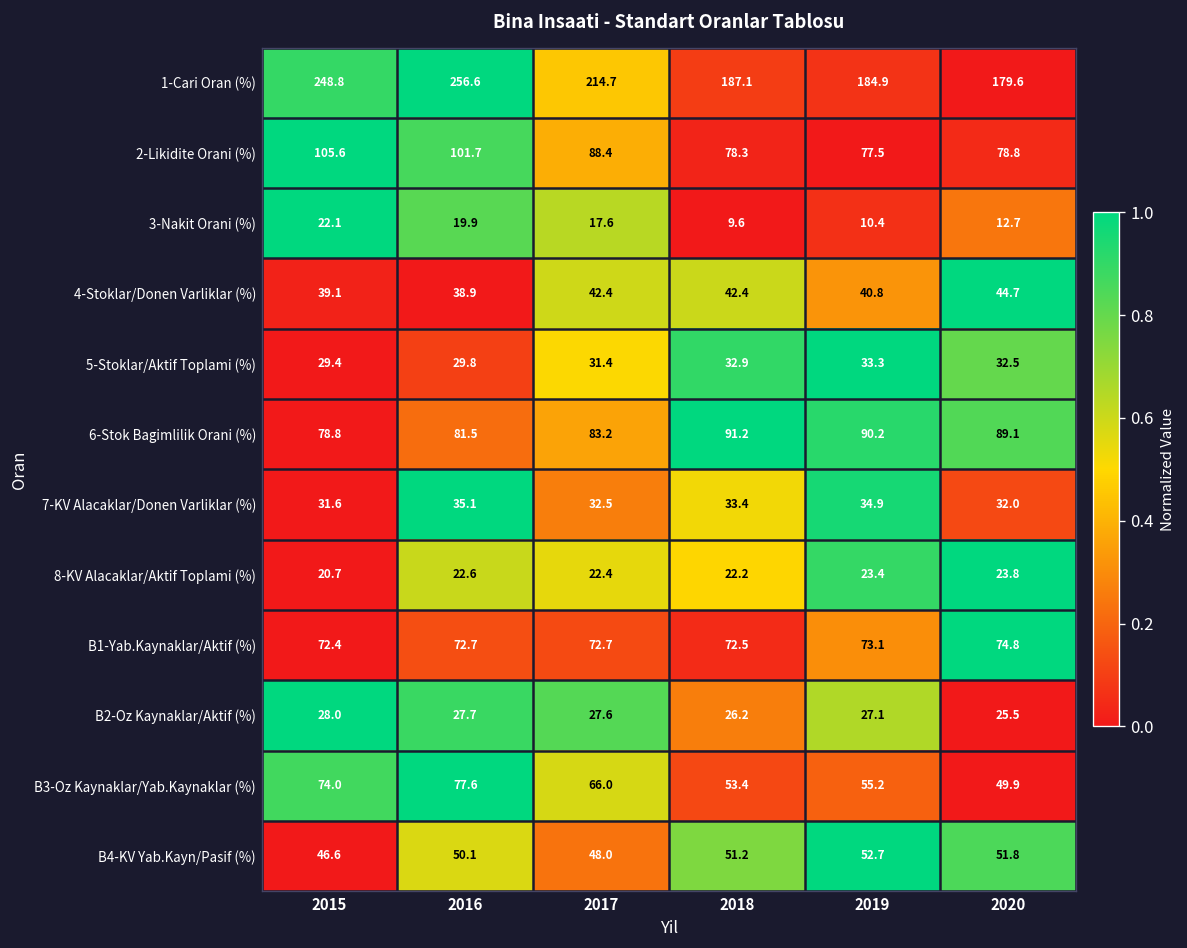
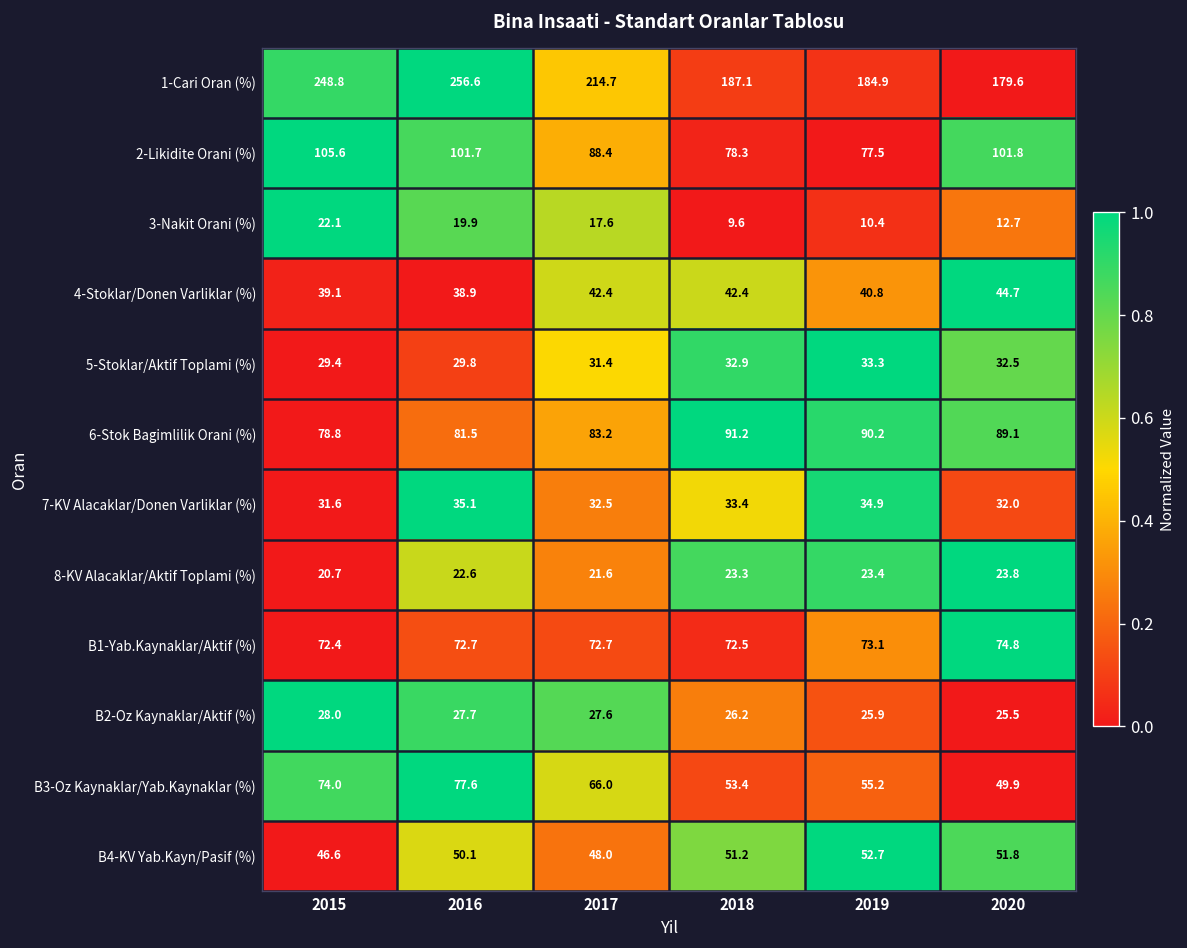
  {
    "1-Cari Oran (%)": {
      "2015": 248.8,
      "2016": 256.6,
      "2017": 214.7,
      "2018": 187.1,
      "2019": 184.9,
      "2020": 179.6
    },
    "2-Likidite Orani (%)": {
      "2015": 105.6,
      "2016": 101.7,
      "2017": 88.4,
      "2018": 78.3,
      "2019": 77.5,
-     "2020": 78.8
+     "2020": 101.8
    },
    "3-Nakit Orani (%)": {
      "2015": 22.1,
      "2016": 19.9,
      "2017": 17.6,
      "2018": 9.6,
      "2019": 10.4,
      "2020": 12.7
    },
    "4-Stoklar/Donen Varliklar (%)": {
      "2015": 39.1,
      "2016": 38.9,
      "2017": 42.4,
      "2018": 42.4,
      "2019": 40.8,
      "2020": 44.7
    },
    "5-Stoklar/Aktif Toplami (%)": {
      "2015": 29.4,
      "2016": 29.8,
      "2017": 31.4,
      "2018": 32.9,
      "2019": 33.3,
      "2020": 32.5
    },
    "6-Stok Bagimlilik Orani (%)": {
      "2015": 78.8,
      "2016": 81.5,
      "2017": 83.2,
      "2018": 91.2,
      "2019": 90.2,
      "2020": 89.1
    },
    "7-KV Alacaklar/Donen Varliklar (%)": {
      "2015": 31.6,
      "2016": 35.1,
      "2017": 32.5,
      "2018": 33.4,
      "2019": 34.9,
      "2020": 32.0
    },
    "8-KV Alacaklar/Aktif Toplami (%)": {
      "2015": 20.7,
      "2016": 22.6,
-     "2017": 22.4,
-     "2018": 22.2,
+     "2017": 21.6,
+     "2018": 23.3,
      "2019": 23.4,
      "2020": 23.8
    },
    "B1-Yab.Kaynaklar/Aktif (%)": {
      "2015": 72.4,
      "2016": 72.7,
      "2017": 72.7,
      "2018": 72.5,
      "2019": 73.1,
      "2020": 74.8
    },
    "B2-Oz Kaynaklar/Aktif (%)": {
      "2015": 28.0,
      "2016": 27.7,
      "2017": 27.6,
      "2018": 26.2,
-     "2019": 27.1,
+     "2019": 25.9,
      "2020": 25.5
    },
    "B3-Oz Kaynaklar/Yab.Kaynaklar (%)": {
      "2015": 74.0,
      "2016": 77.6,
      "2017": 66.0,
      "2018": 53.4,
      "2019": 55.2,
      "2020": 49.9
    },
    "B4-KV Yab.Kayn/Pasif (%)": {
      "2015": 46.6,
      "2016": 50.1,
      "2017": 48.0,
      "2018": 51.2,
      "2019": 52.7,
      "2020": 51.8
    }
  }
